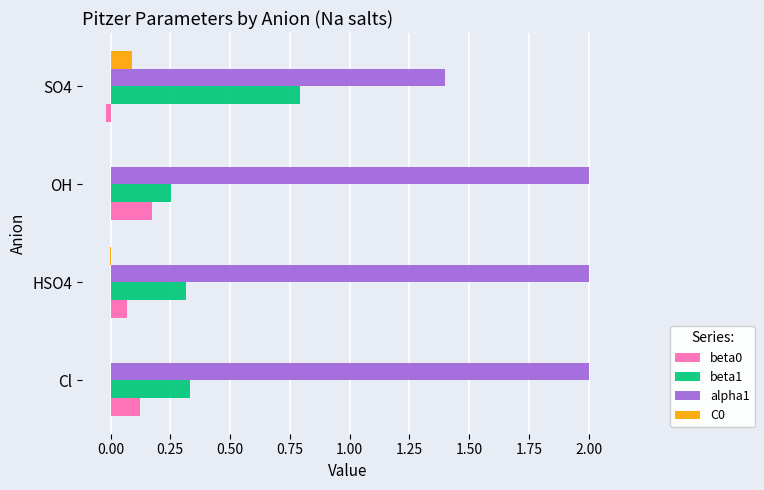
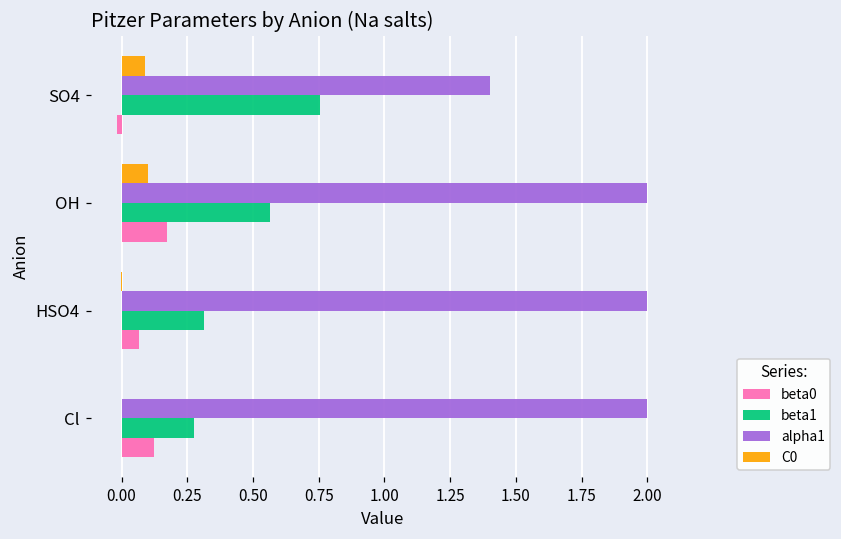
  {
    "beta0": {
      "SO4": -0.02,
      "OH": 0.17,
      "HSO4": 0.07,
      "Cl": 0.12
    },
    "beta1": {
-     "SO4": 0.79,
-     "OH": 0.25,
+     "SO4": 0.75,
+     "OH": 0.57,
      "HSO4": 0.31,
-     "Cl": 0.33
+     "Cl": 0.28
    },
    "alpha1": {
      "SO4": 1.40,
      "OH": 2.00,
      "HSO4": 2.00,
      "Cl": 2.00
    },
    "C0": {
      "SO4": 0.09,
-     "OH": 0.00
+     "OH": 0.10
    }
  }
